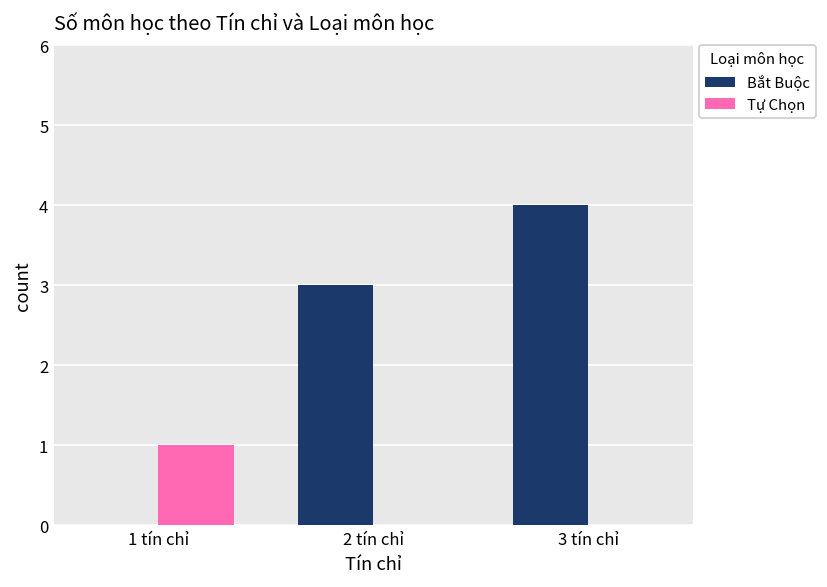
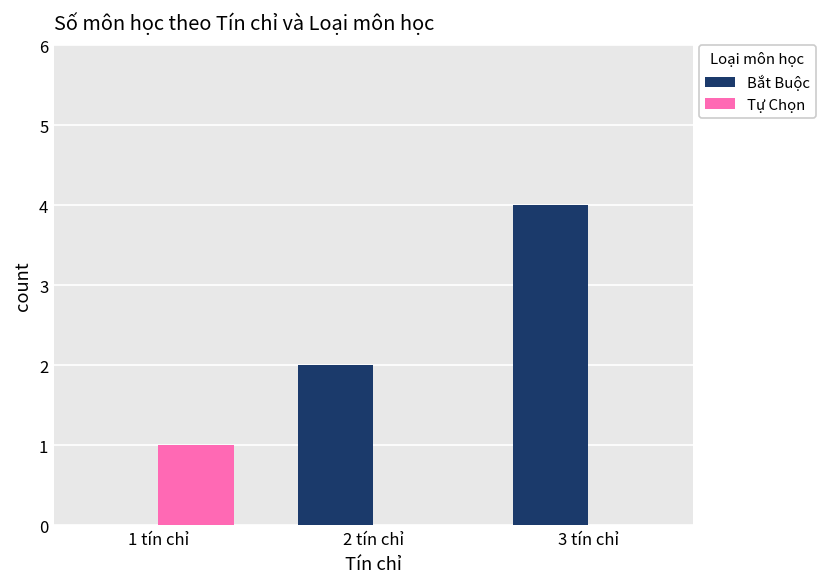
  {
    "Bắt Buộc": {
      "1 tín chỉ": 0,
-     "2 tín chỉ": 3,
+     "2 tín chỉ": 2,
      "3 tín chỉ": 4
    },
    "Tự Chọn": {
      "1 tín chỉ": 1,
      "2 tín chỉ": 0,
      "3 tín chỉ": 0
    }
  }
